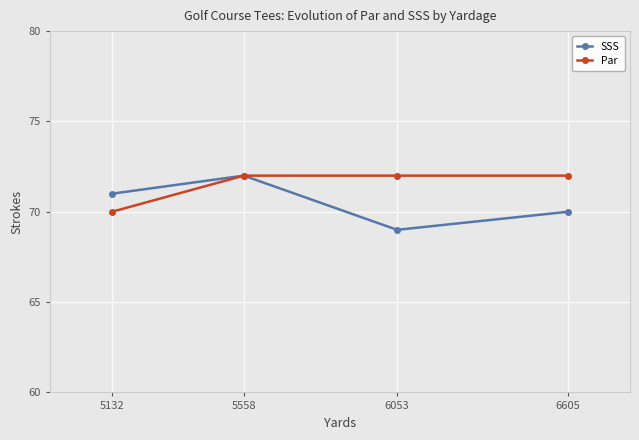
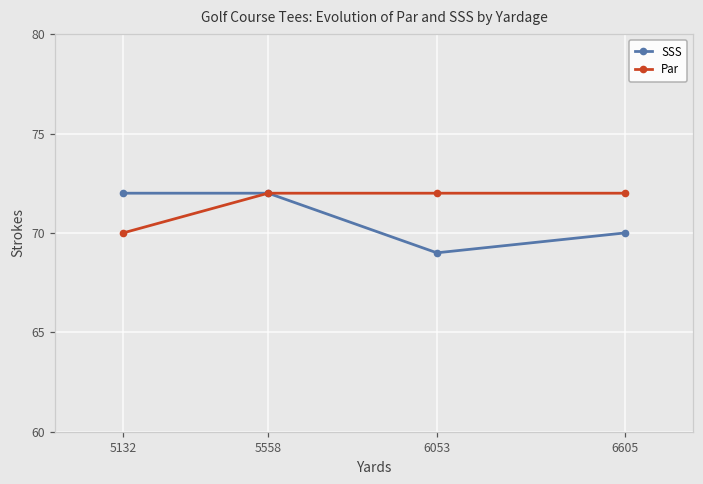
  {
    "SSS": {
-     "5132": 71,
+     "5132": 72,
      "6053": 69,
      "6605": 70
    },
    "Par": {
      "5132": 70,
      "6053": 72,
      "6605": 72
    }
  }
